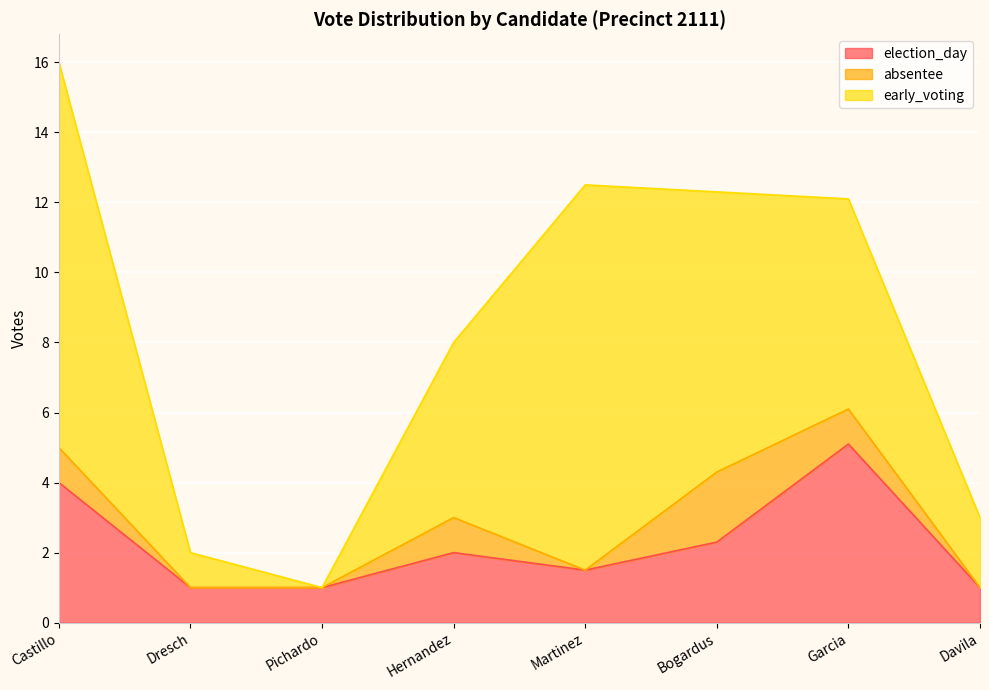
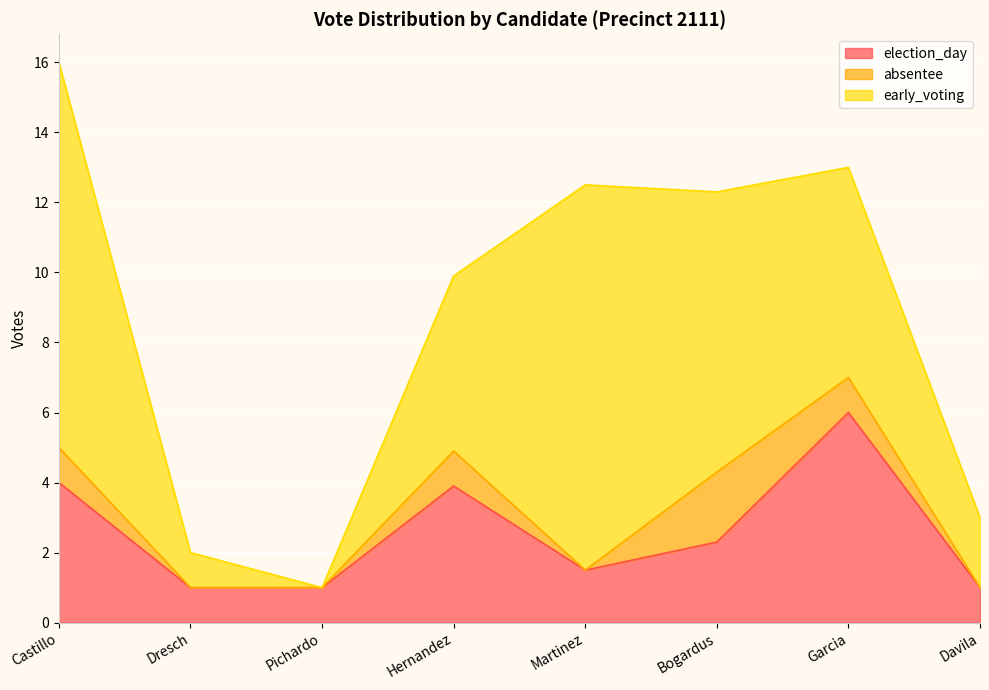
  {
    "election_day": {
      "Castillo": 4.0,
-     "Hernandez": 2.0,
+     "Hernandez": 3.9,
      "Bogardus": 2.3,
-     "Garcia": 5.1
+     "Garcia": 6.0
    }
  }
